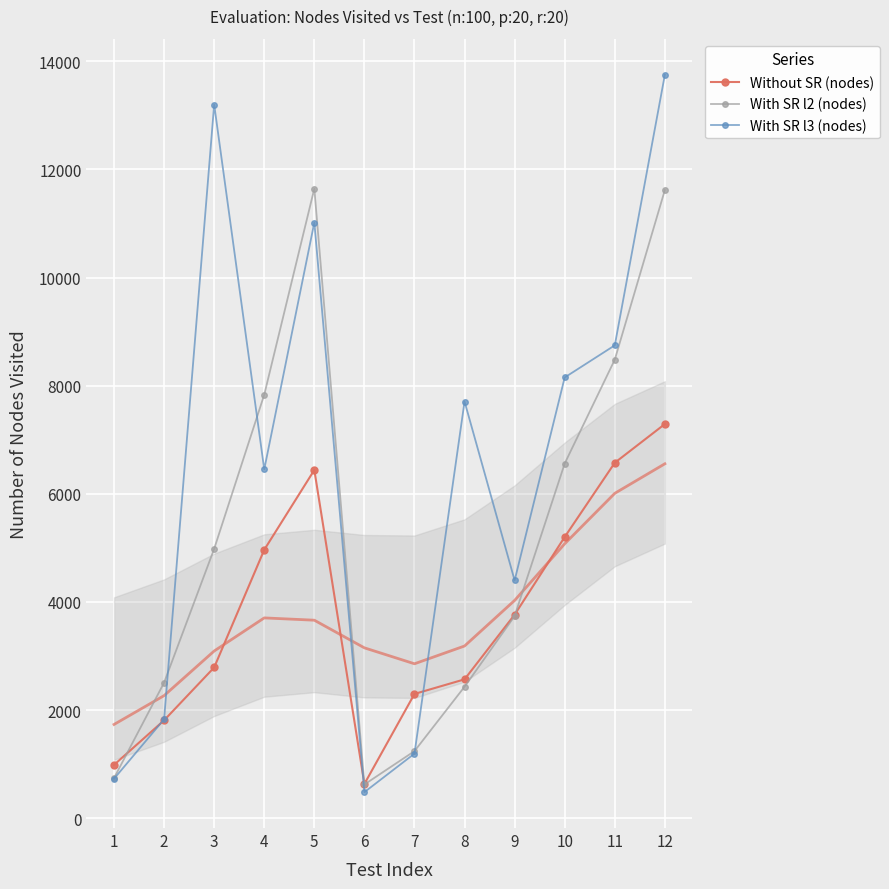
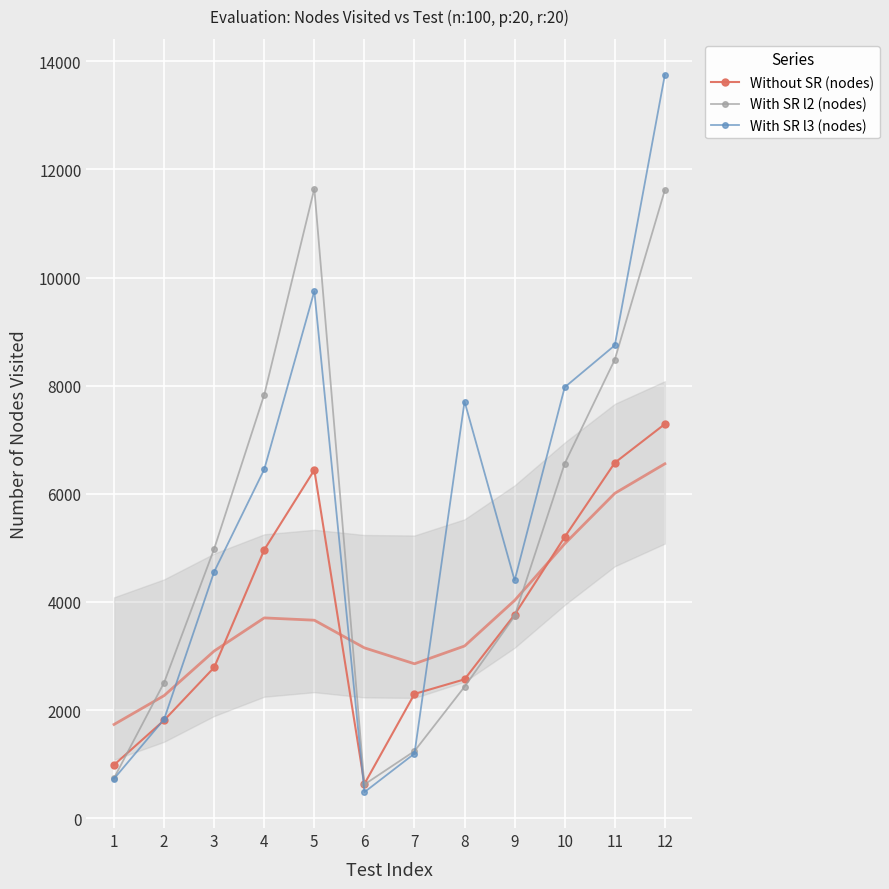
  {
    "With SR l3 (nodes)": {
-     "3": 13200,
+     "3": 4600,
      "4": 6500,
-     "5": 11000,
+     "5": 9700,
      "6": 500,
      "8": 7700,
      "9": 4400,
-     "10": 8200,
+     "10": 8000,
      "11": 8700,
      "12": 13800
    }
  }
